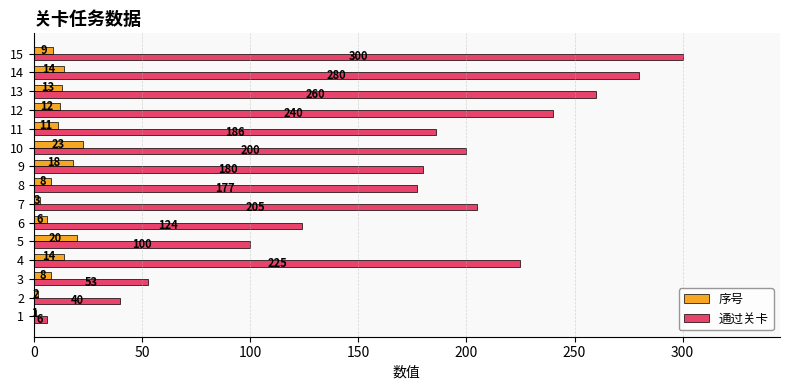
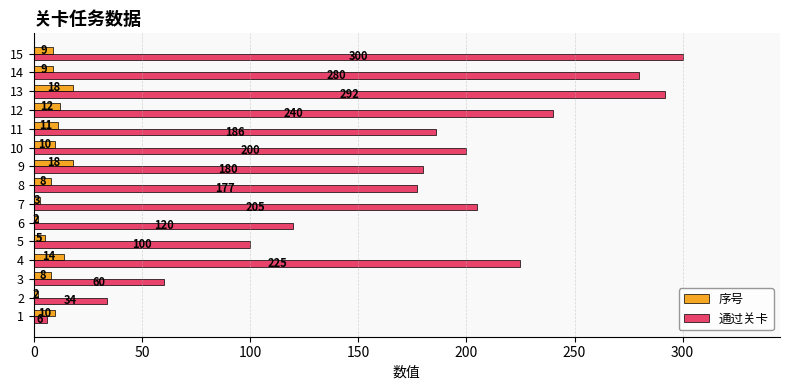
  {
    "序号": {
      "15": 9,
-     "14": 14,
-     "13": 13,
+     "14": 9,
+     "13": 18,
      "12": 12,
      "11": 11,
-     "10": 23,
+     "10": 10,
      "9": 18,
      "8": 8,
      "7": 3,
-     "6": 6,
-     "5": 20,
+     "6": 2,
+     "5": 5,
      "4": 14,
      "3": 8,
      "2": 2,
-     "1": 1
+     "1": 10
    },
    "通过关卡": {
      "15": 300,
      "14": 280,
-     "13": 260,
+     "13": 292,
      "12": 240,
      "11": 186,
      "10": 200,
      "9": 180,
      "8": 177,
      "7": 205,
-     "6": 124,
+     "6": 120,
      "5": 100,
      "4": 225,
-     "3": 53,
-     "2": 40,
+     "3": 60,
+     "2": 34,
      "1": 6
    }
  }
